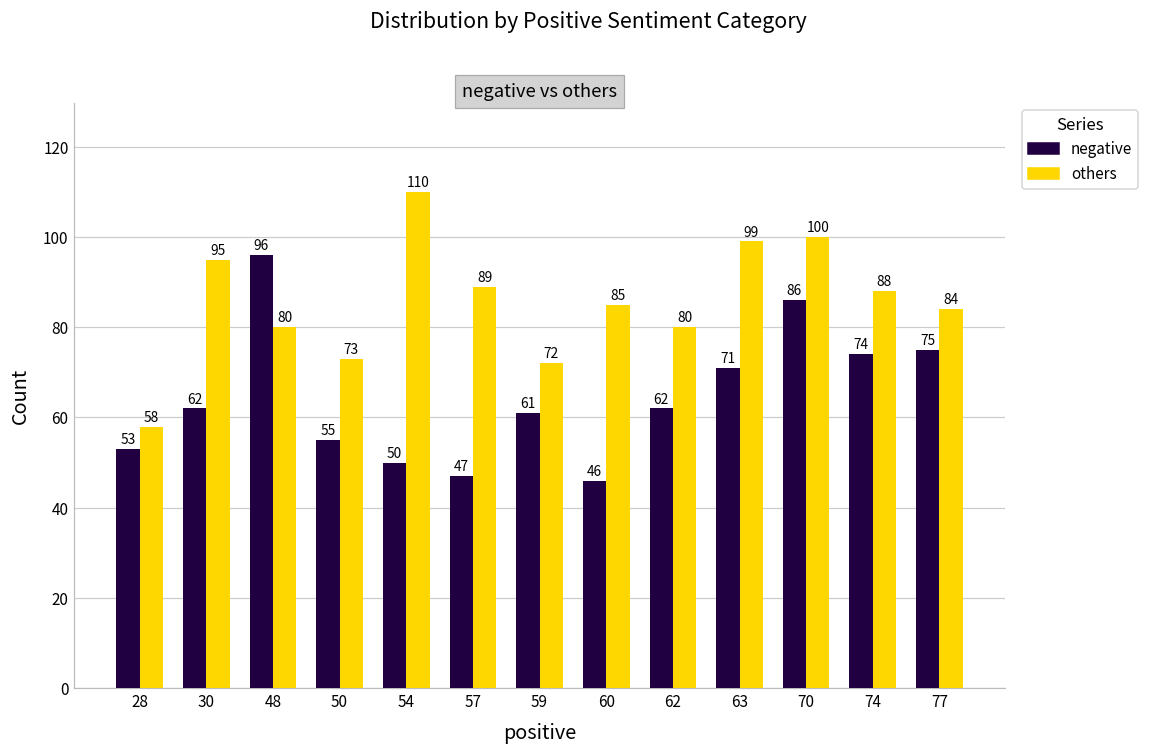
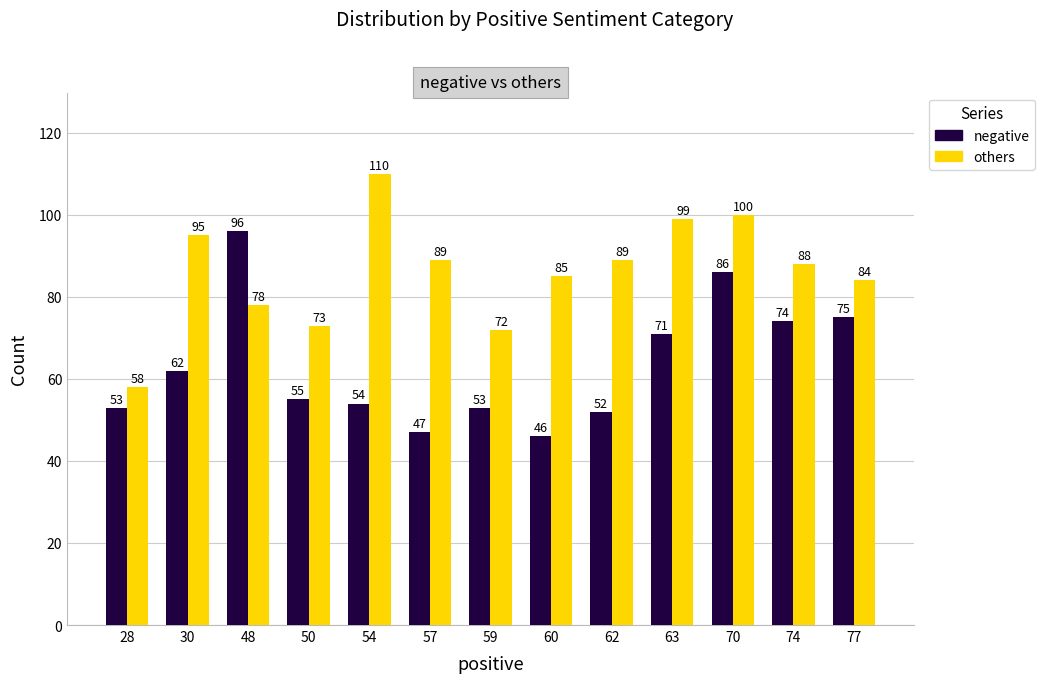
  {
    "negative": {
      "28": 53,
      "30": 62,
      "48": 96,
      "50": 55,
-     "54": 50,
+     "54": 54,
      "57": 47,
-     "59": 61,
+     "59": 53,
      "60": 46,
-     "62": 62,
+     "62": 52,
      "63": 71,
      "70": 86,
      "74": 74,
      "77": 75
    },
    "others": {
      "28": 58,
      "30": 95,
-     "48": 80,
+     "48": 78,
      "50": 73,
      "54": 110,
      "57": 89,
      "59": 72,
      "60": 85,
-     "62": 80,
+     "62": 89,
      "63": 99,
      "70": 100,
      "74": 88,
      "77": 84
    }
  }
